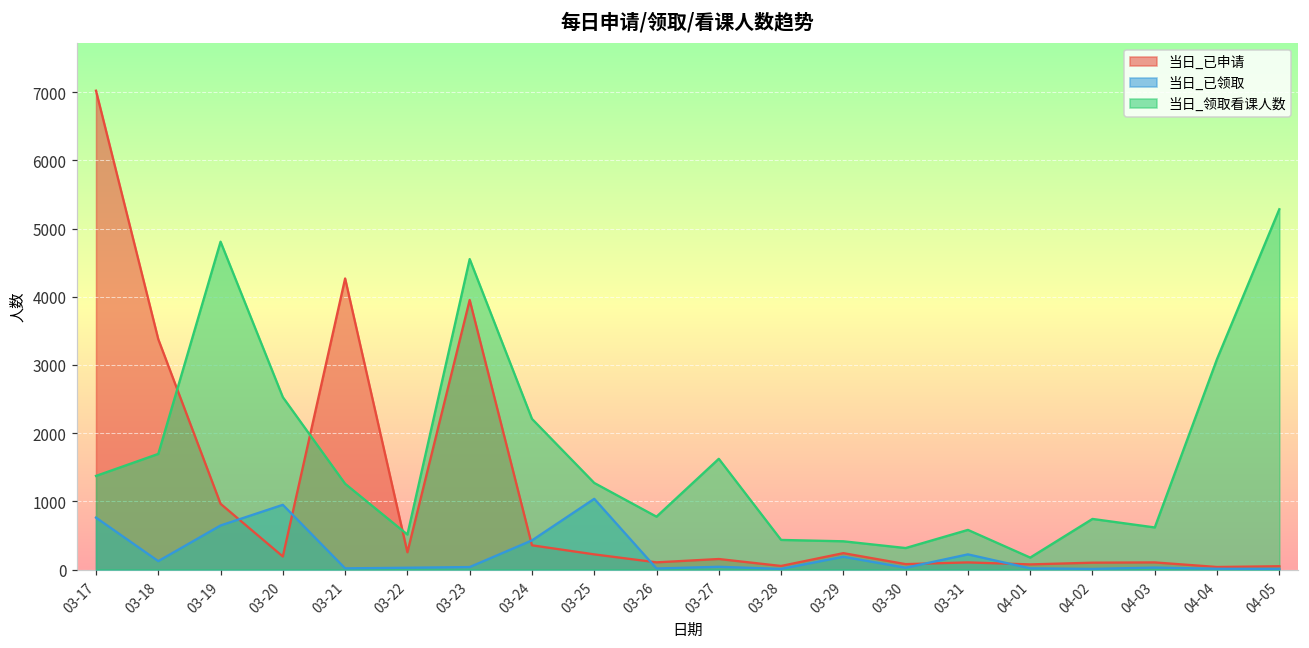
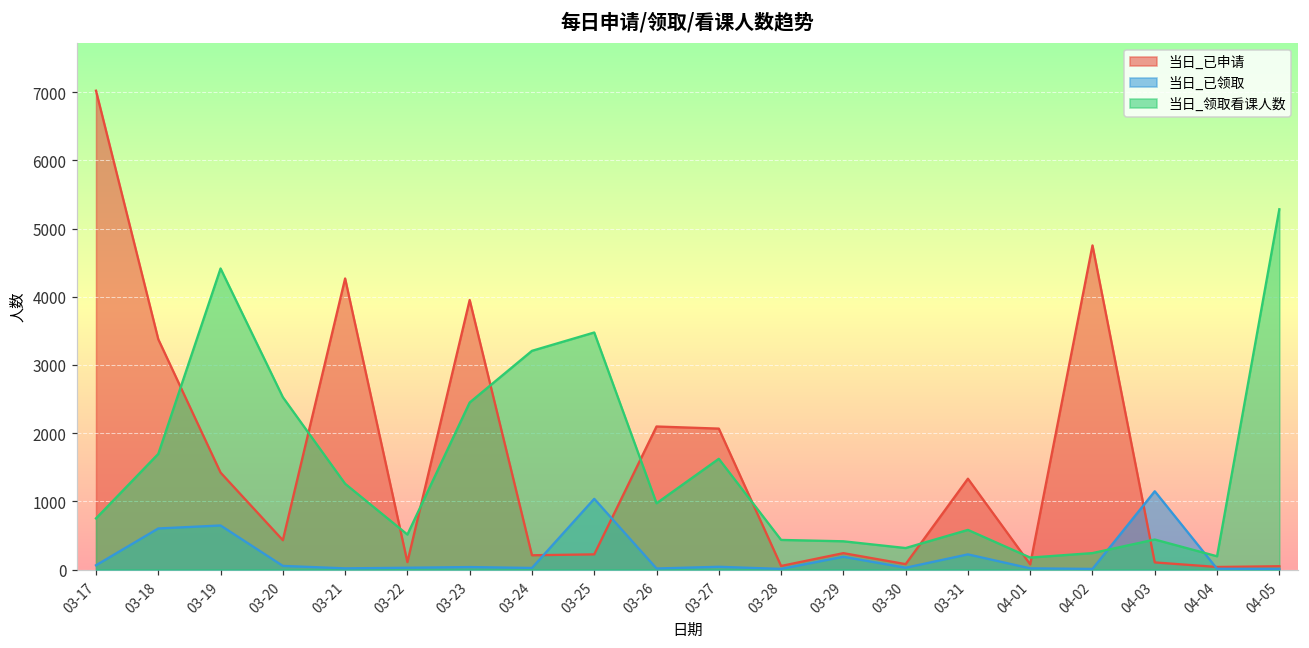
  {
    "当日_已申请": {
      "03-17": 7000,
      "03-18": 3400,
-     "03-19": 1000,
-     "03-20": 200,
+     "03-19": 1400,
+     "03-20": 400,
      "03-21": 4300,
-     "03-22": 300,
+     "03-22": 100,
      "03-23": 4000,
-     "03-24": 400,
+     "03-24": 200,
      "03-25": 200,
-     "03-26": 100,
-     "03-27": 200,
+     "03-26": 2100,
+     "03-27": 2100,
      "03-28": 100,
      "03-29": 200,
      "03-30": 100,
-     "03-31": 100,
+     "03-31": 1300,
      "04-01": 100,
-     "04-02": 100,
+     "04-02": 4800,
      "04-03": 100
    },
    "当日_已领取": {
-     "03-17": 800,
-     "03-18": 100,
+     "03-17": 100,
+     "03-18": 600,
      "03-19": 600,
-     "03-20": 900,
+     "03-20": 100,
      "03-21": 0,
      "03-22": 0,
      "03-23": 0,
-     "03-24": 400,
+     "03-24": 0,
      "03-25": 1000,
      "03-26": 0,
      "03-27": 0,
      "03-28": 0,
      "03-29": 200,
      "03-30": 0,
      "03-31": 200,
      "04-01": 0,
      "04-02": 0,
-     "04-03": 0
+     "04-03": 1100
    },
    "当日_领取看课人数": {
-     "03-17": 1400,
+     "03-17": 800,
      "03-18": 1700,
-     "03-19": 4800,
+     "03-19": 4400,
      "03-20": 2500,
      "03-21": 1300,
      "03-22": 500,
-     "03-23": 4600,
-     "03-24": 2200,
-     "03-25": 1300,
-     "03-26": 800,
+     "03-23": 2500,
+     "03-24": 3200,
+     "03-25": 3500,
+     "03-26": 1000,
      "03-27": 1600,
      "03-28": 400,
      "03-29": 400,
      "03-30": 300,
      "03-31": 600,
      "04-01": 200,
-     "04-02": 700,
-     "04-03": 600,
-     "04-04": 3100,
+     "04-02": 200,
+     "04-03": 400,
+     "04-04": 200,
      "04-05": 5300
    }
  }
